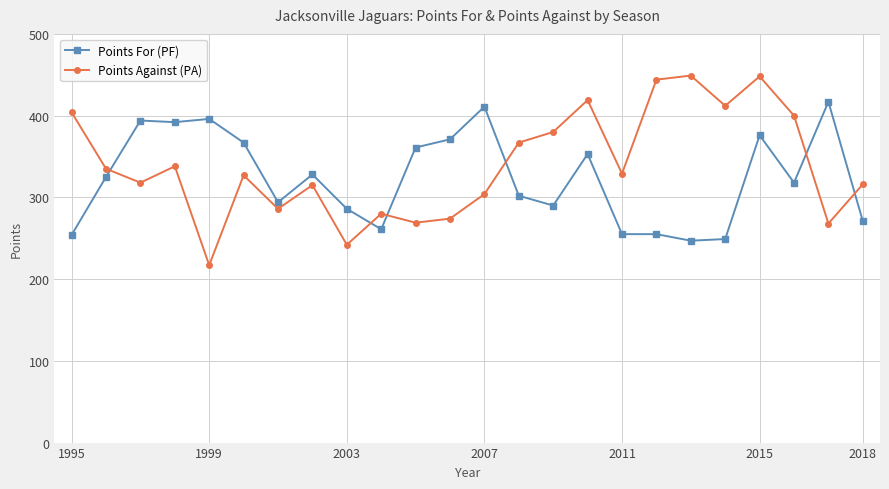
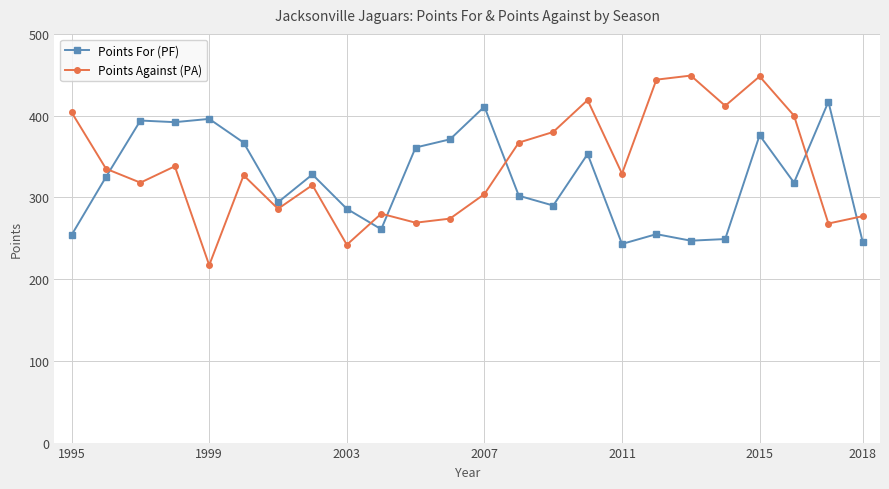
  {
    "Points For (PF)": {
      "1995": 250,
      "1999": 400,
      "2003": 290,
      "2007": 410,
-     "2011": 260,
+     "2011": 240,
      "2015": 380,
-     "2018": 270
+     "2018": 250
    },
    "Points Against (PA)": {
      "1995": 400,
      "1999": 220,
      "2003": 240,
      "2007": 300,
      "2011": 330,
      "2015": 450,
-     "2018": 320
+     "2018": 280
    }
  }
